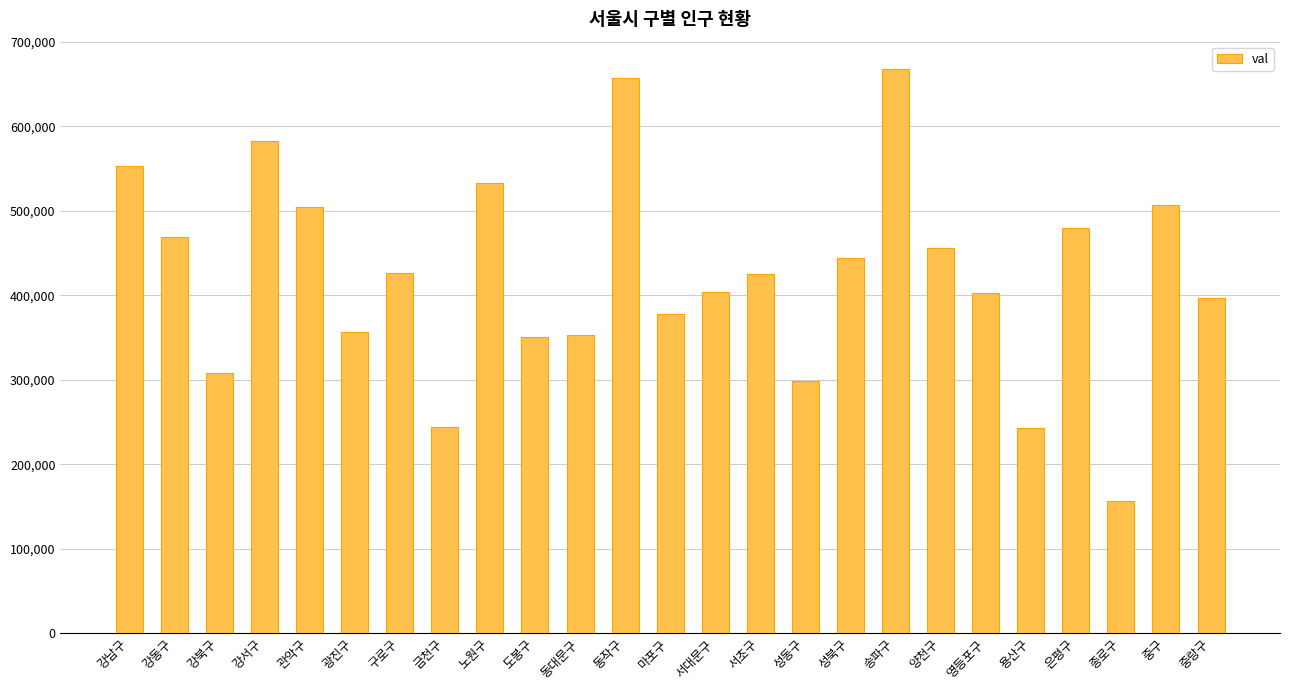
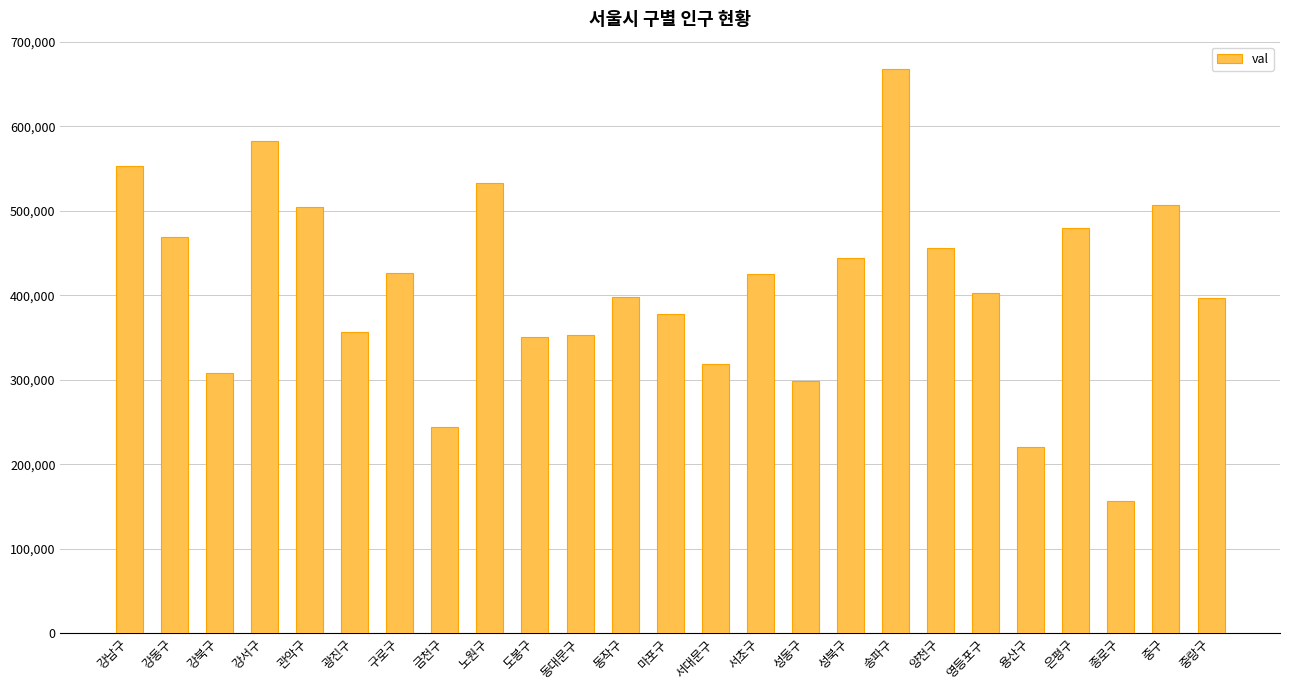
  {
    "강남구": "550,000",
    "강동구": "470,000",
    "강북구": "310,000",
    "강서구": "580,000",
    "관악구": "500,000",
    "광진구": "360,000",
    "구로구": "430,000",
    "금천구": "240,000",
    "노원구": "530,000",
    "도봉구": "350,000",
    "동대문구": "350,000",
-   "동작구": "660,000",
+   "동작구": "400,000",
    "마포구": "380,000",
-   "서대문구": "400,000",
+   "서대문구": "320,000",
    "서초구": "430,000",
    "성동구": "300,000",
    "성북구": "440,000",
    "송파구": "670,000",
    "양천구": "460,000",
    "영등포구": "400,000",
-   "용산구": "240,000",
+   "용산구": "220,000",
    "은평구": "480,000",
    "종로구": "160,000",
    "중구": "510,000",
    "중랑구": "400,000"
  }
